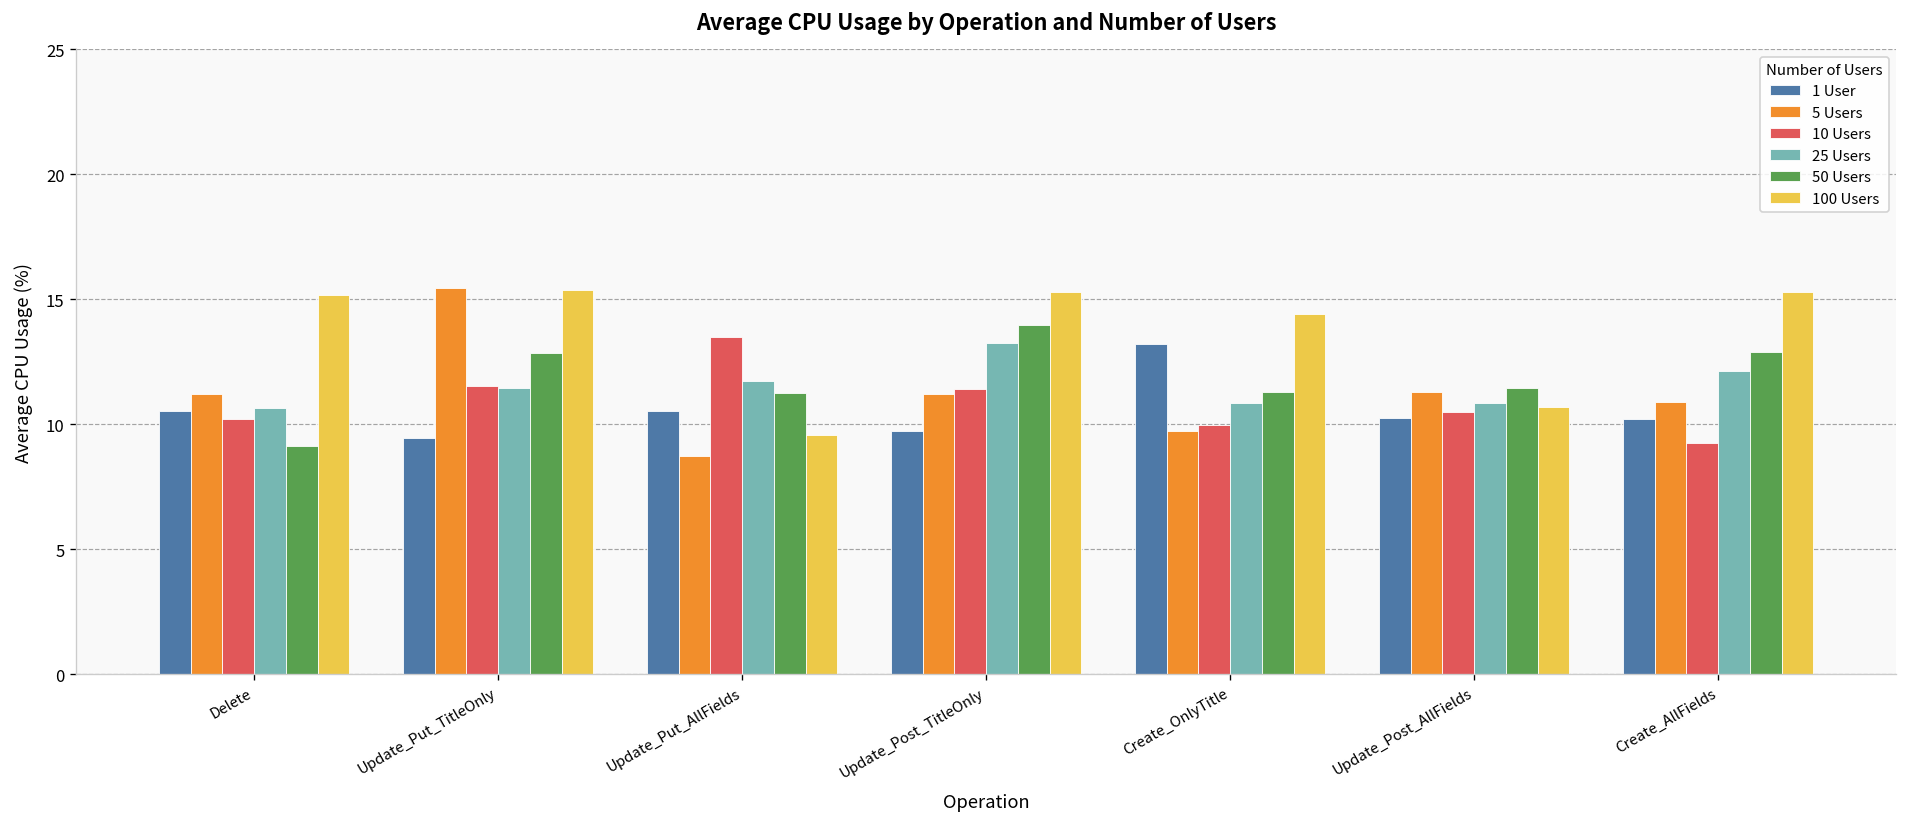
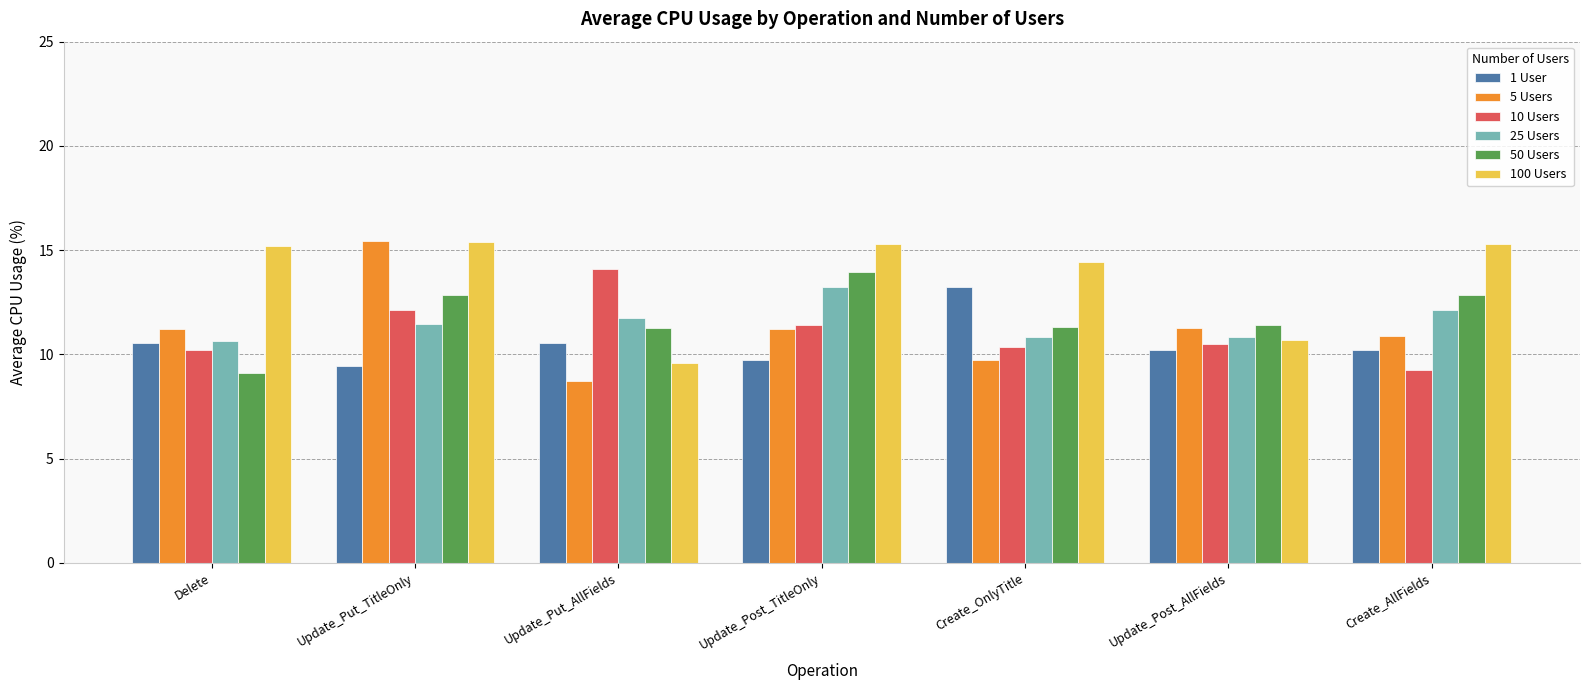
  {
    "1 User": {
      "Delete": 10.5,
      "Update_Put_TitleOnly": 9.4,
      "Update_Put_AllFields": 10.5,
      "Update_Post_TitleOnly": 9.7,
      "Create_OnlyTitle": 13.2,
      "Update_Post_AllFields": 10.2,
      "Create_AllFields": 10.2
    },
    "5 Users": {
      "Delete": 11.2,
      "Update_Put_TitleOnly": 15.4,
      "Update_Put_AllFields": 8.7,
      "Update_Post_TitleOnly": 11.2,
      "Create_OnlyTitle": 9.7,
      "Update_Post_AllFields": 11.3,
      "Create_AllFields": 10.9
    },
    "10 Users": {
      "Delete": 10.2,
-     "Update_Put_TitleOnly": 11.5,
-     "Update_Put_AllFields": 13.5,
+     "Update_Put_TitleOnly": 12.1,
+     "Update_Put_AllFields": 14.1,
      "Update_Post_TitleOnly": 11.4,
-     "Create_OnlyTitle": 10.0,
+     "Create_OnlyTitle": 10.4,
      "Update_Post_AllFields": 10.5,
      "Create_AllFields": 9.2
    },
    "25 Users": {
      "Delete": 10.7,
      "Update_Put_TitleOnly": 11.5,
      "Update_Put_AllFields": 11.7,
      "Update_Post_TitleOnly": 13.3,
      "Create_OnlyTitle": 10.8,
      "Update_Post_AllFields": 10.8,
      "Create_AllFields": 12.1
    },
    "50 Users": {
      "Delete": 9.1,
      "Update_Put_TitleOnly": 12.9,
      "Update_Put_AllFields": 11.2,
      "Update_Post_TitleOnly": 14.0,
      "Create_OnlyTitle": 11.3,
      "Update_Post_AllFields": 11.4,
      "Create_AllFields": 12.9
    },
    "100 Users": {
      "Delete": 15.2,
      "Update_Put_TitleOnly": 15.4,
      "Update_Put_AllFields": 9.6,
      "Update_Post_TitleOnly": 15.3,
      "Create_OnlyTitle": 14.4,
      "Update_Post_AllFields": 10.7,
      "Create_AllFields": 15.3
    }
  }
